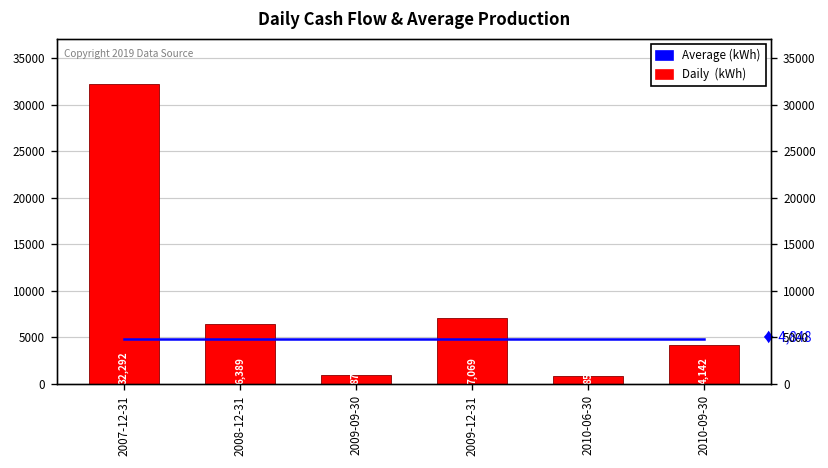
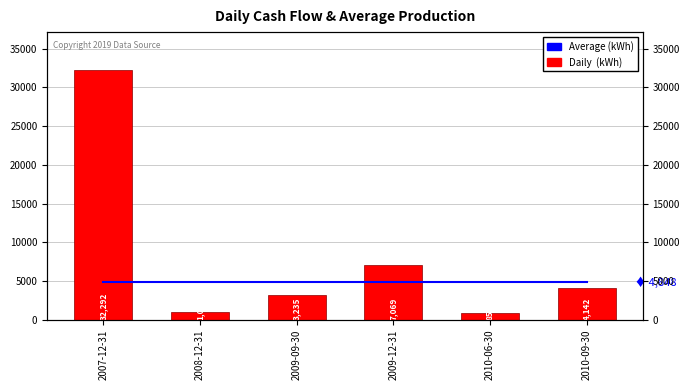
  {
    "Average (kWh)": {
      "2007-12-31": 5000,
      "2008-12-31": 5000,
      "2009-09-30": 5000,
      "2009-12-31": 5000,
      "2010-06-30": 5000,
      "2010-09-30": 5000
    },
    "Daily (kWh)": {
-     "2008-12-31": 6000,
-     "2009-09-30": 1000,
+     "2008-12-31": 1000,
+     "2009-09-30": 3000,
      "2010-06-30": 1000
    }
  }
